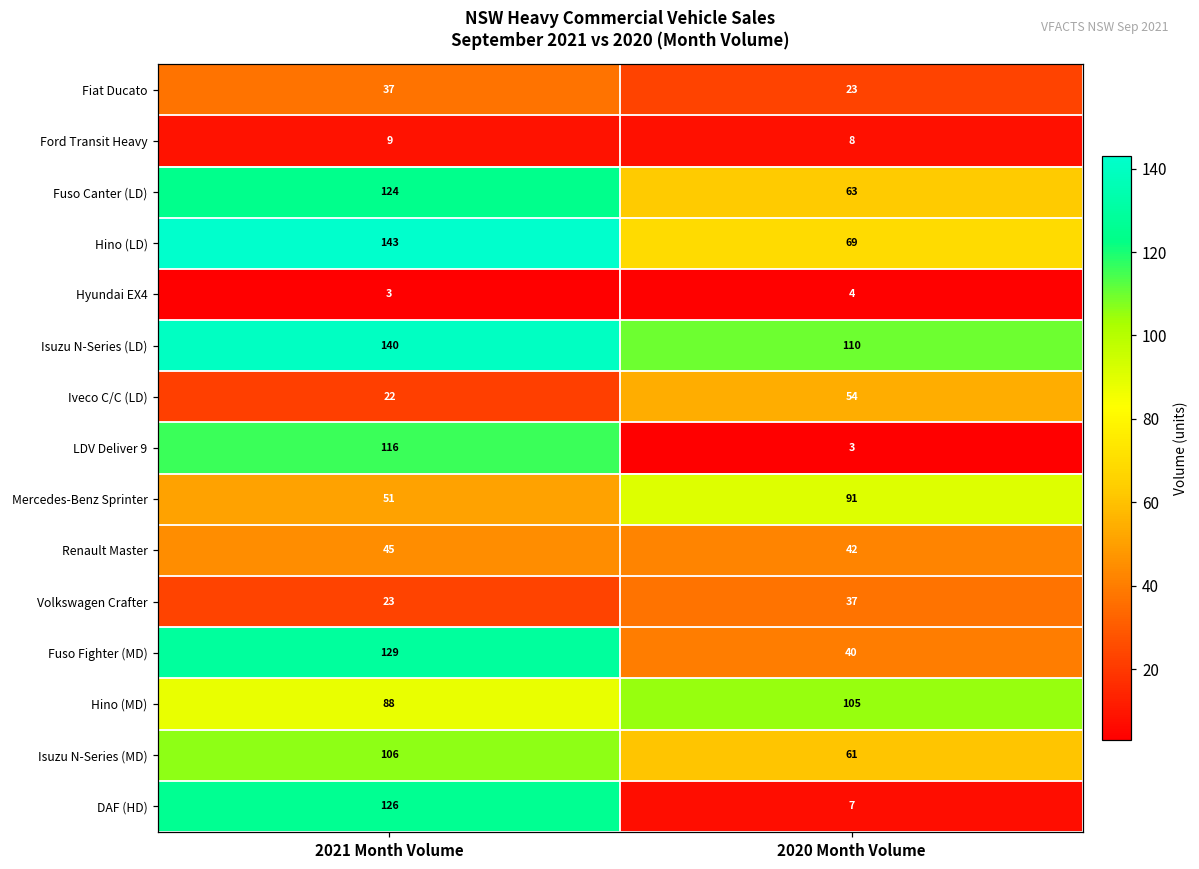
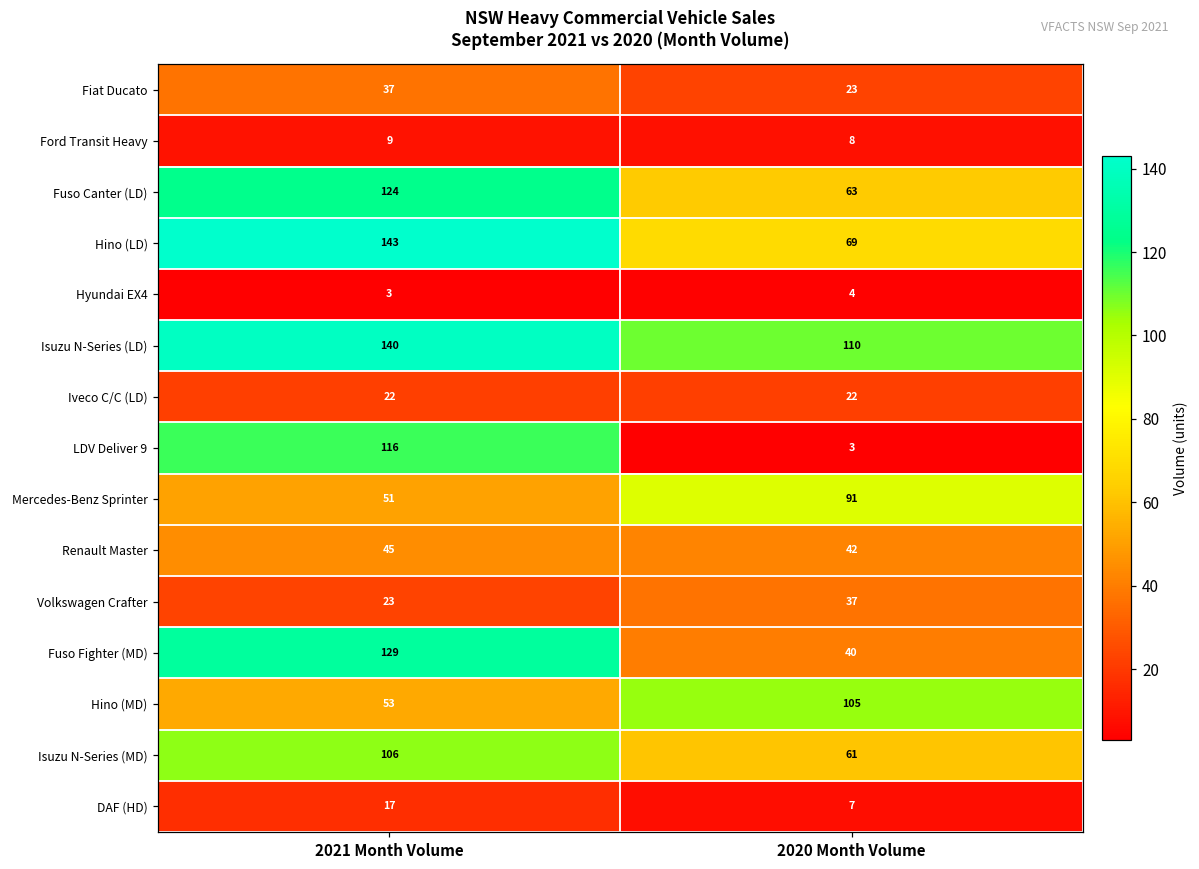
  {
    "Fiat Ducato": {
      "2021 Month Volume": 37,
      "2020 Month Volume": 23
    },
    "Ford Transit Heavy": {
      "2021 Month Volume": 9,
      "2020 Month Volume": 8
    },
    "Fuso Canter (LD)": {
      "2021 Month Volume": 124,
      "2020 Month Volume": 63
    },
    "Hino (LD)": {
      "2021 Month Volume": 143,
      "2020 Month Volume": 69
    },
    "Hyundai EX4": {
      "2021 Month Volume": 3,
      "2020 Month Volume": 4
    },
    "Isuzu N-Series (LD)": {
      "2021 Month Volume": 140,
      "2020 Month Volume": 110
    },
    "Iveco C/C (LD)": {
      "2021 Month Volume": 22,
-     "2020 Month Volume": 54
+     "2020 Month Volume": 22
    },
    "LDV Deliver 9": {
      "2021 Month Volume": 116,
      "2020 Month Volume": 3
    },
    "Mercedes-Benz Sprinter": {
      "2021 Month Volume": 51,
      "2020 Month Volume": 91
    },
    "Renault Master": {
      "2021 Month Volume": 45,
      "2020 Month Volume": 42
    },
    "Volkswagen Crafter": {
      "2021 Month Volume": 23,
      "2020 Month Volume": 37
    },
    "Fuso Fighter (MD)": {
      "2021 Month Volume": 129,
      "2020 Month Volume": 40
    },
    "Hino (MD)": {
-     "2021 Month Volume": 88,
+     "2021 Month Volume": 53,
      "2020 Month Volume": 105
    },
    "Isuzu N-Series (MD)": {
      "2021 Month Volume": 106,
      "2020 Month Volume": 61
    },
    "DAF (HD)": {
-     "2021 Month Volume": 126,
+     "2021 Month Volume": 17,
      "2020 Month Volume": 7
    }
  }
